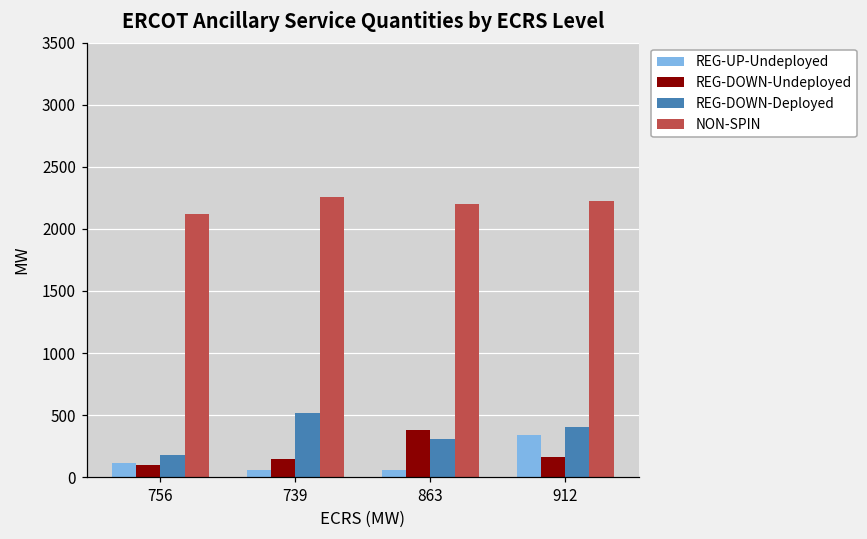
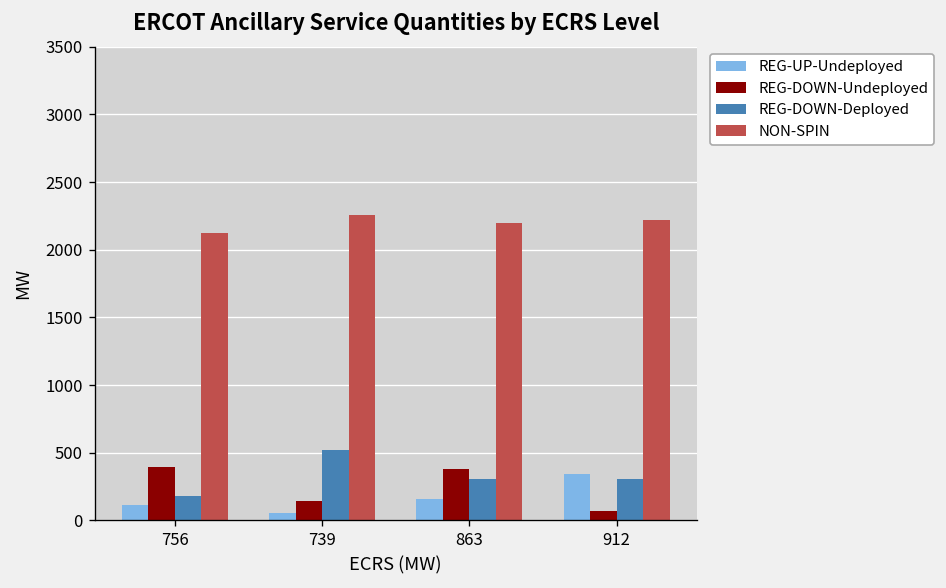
  {
    "REG-UP-Undeployed": {
      "756": 120,
      "739": 50,
-     "863": 60,
+     "863": 160,
      "912": 340
    },
    "REG-DOWN-Undeployed": {
-     "756": 100,
+     "756": 400,
      "739": 140,
      "863": 380,
-     "912": 160
+     "912": 70
    },
    "REG-DOWN-Deployed": {
      "756": 180,
      "739": 520,
      "863": 300,
-     "912": 400
+     "912": 300
    },
    "NON-SPIN": {
      "756": 2120,
      "739": 2250,
      "863": 2200,
      "912": 2220
    }
  }
